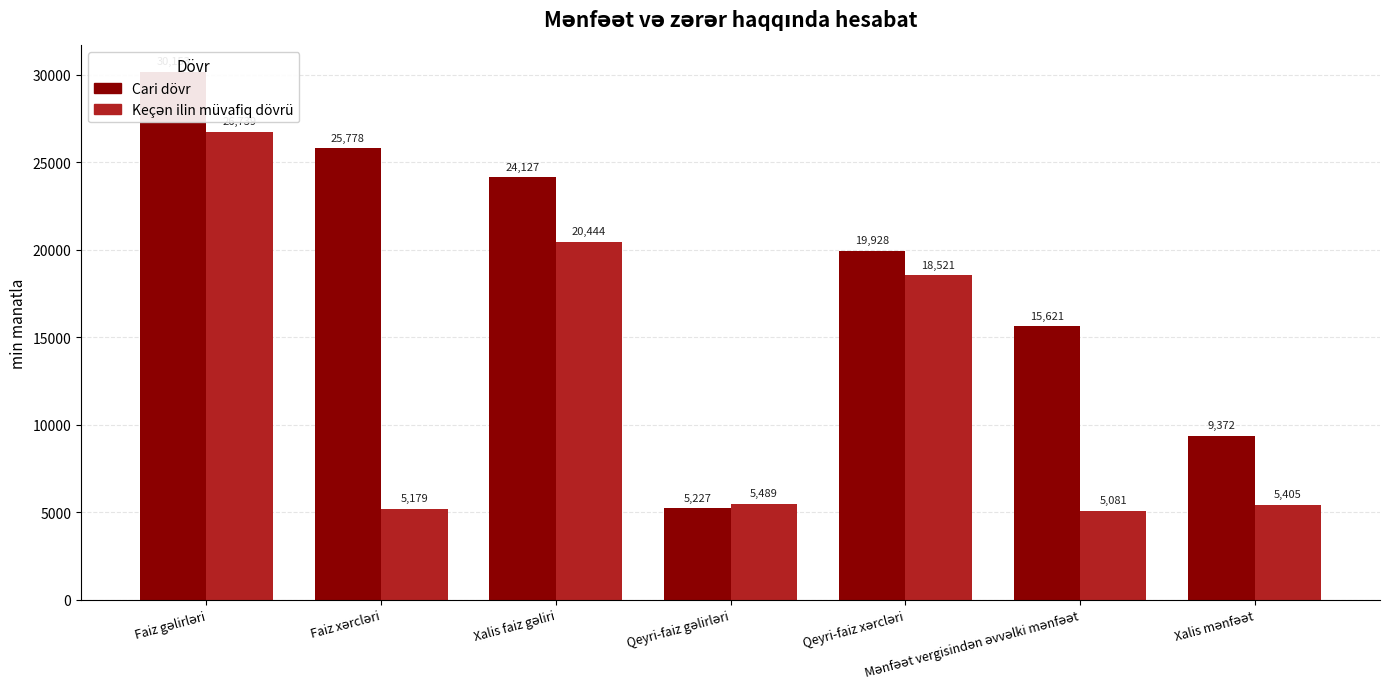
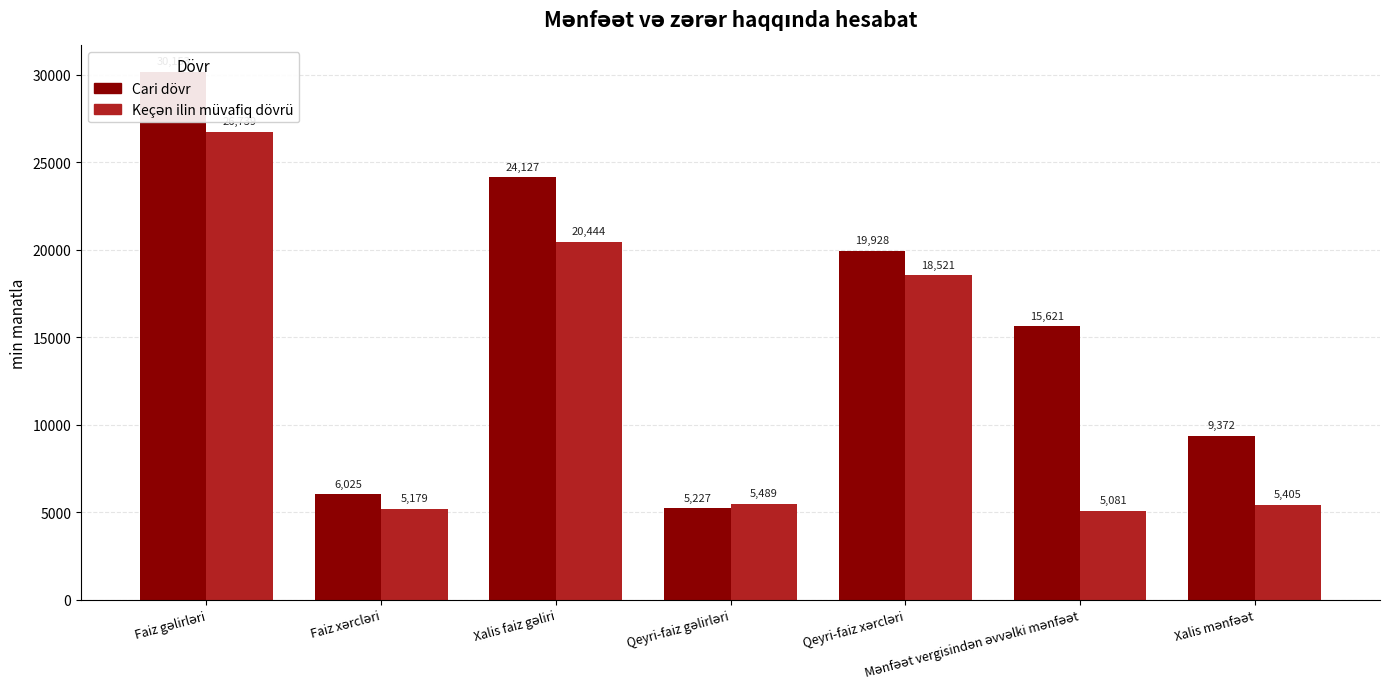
  {
    "Cari dövr": {
-     "Faiz xərcləri": "25,778",
+     "Faiz xərcləri": "6,025",
      "Xalis faiz gəliri": "24,127",
      "Qeyri-faiz gəlirləri": "5,227",
      "Qeyri-faiz xərcləri": "19,928",
      "Mənfəət vergisindən əvvəlki mənfəət": "15,621",
      "Xalis mənfəət": "9,372"
    },
    "Keçən ilin müvafiq dövrü": {
      "Faiz xərcləri": "5,179",
      "Xalis faiz gəliri": "20,444",
      "Qeyri-faiz gəlirləri": "5,489",
      "Qeyri-faiz xərcləri": "18,521",
      "Mənfəət vergisindən əvvəlki mənfəət": "5,081",
      "Xalis mənfəət": "5,405"
    }
  }
